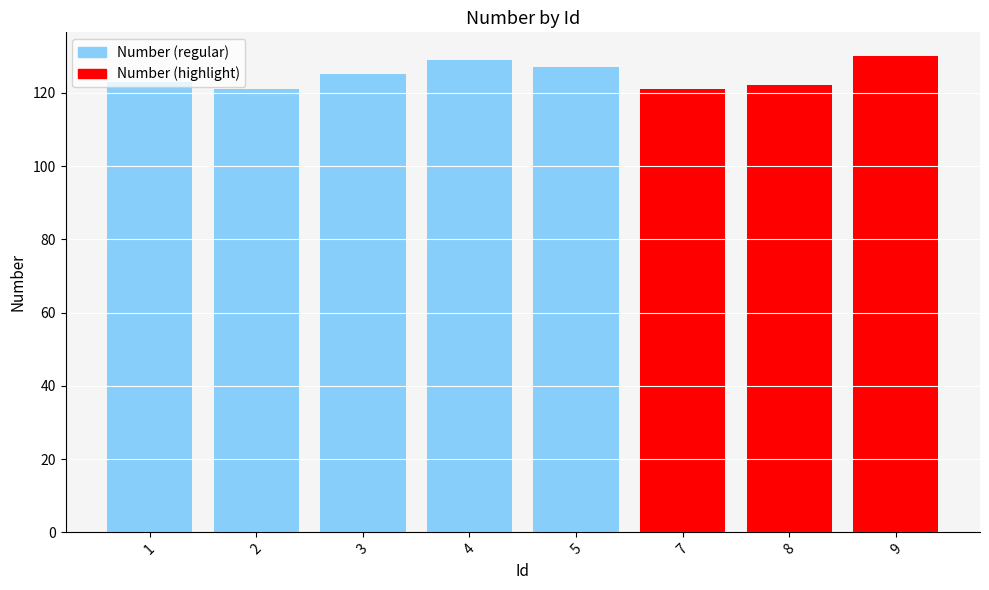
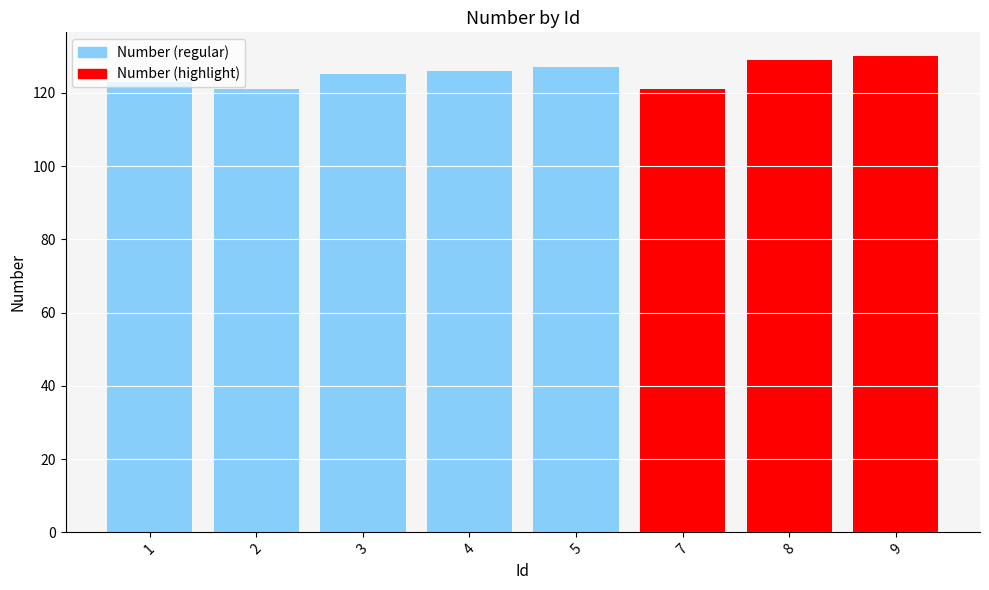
  {
    "2": 121,
    "3": 125,
-   "4": 129,
+   "4": 126,
    "5": 127,
    "7": 121,
-   "8": 122,
+   "8": 129,
    "9": 130
  }
